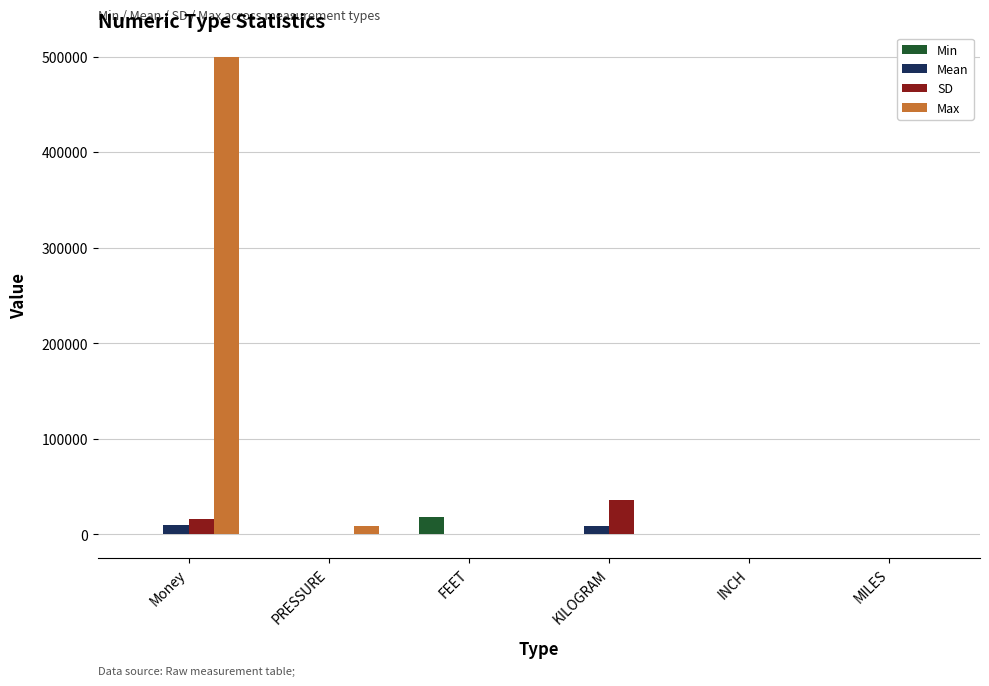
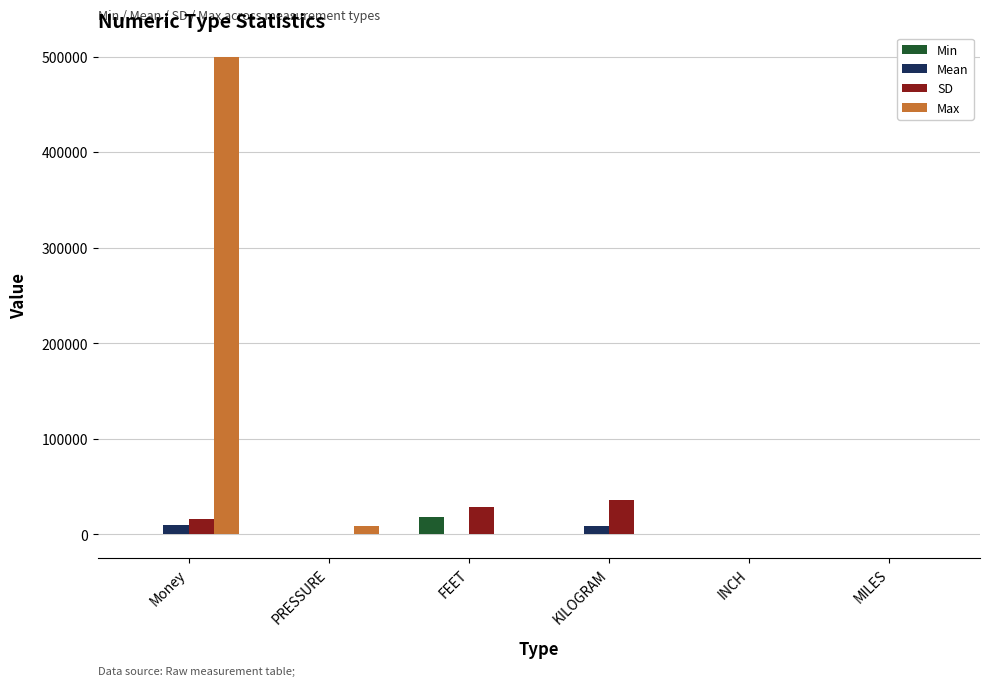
  {
    "Min": {
      "Money": 0,
      "FEET": 20000,
      "KILOGRAM": 0,
      "MILES": 0
    },
    "Mean": {
      "Money": 10000,
      "FEET": 0,
      "KILOGRAM": 10000
    },
    "SD": {
      "Money": 20000,
-     "FEET": 0,
+     "FEET": 30000,
      "KILOGRAM": 40000
    },
    "Max": {
      "Money": 500000,
      "PRESSURE": 10000,
      "FEET": 0
    }
  }
